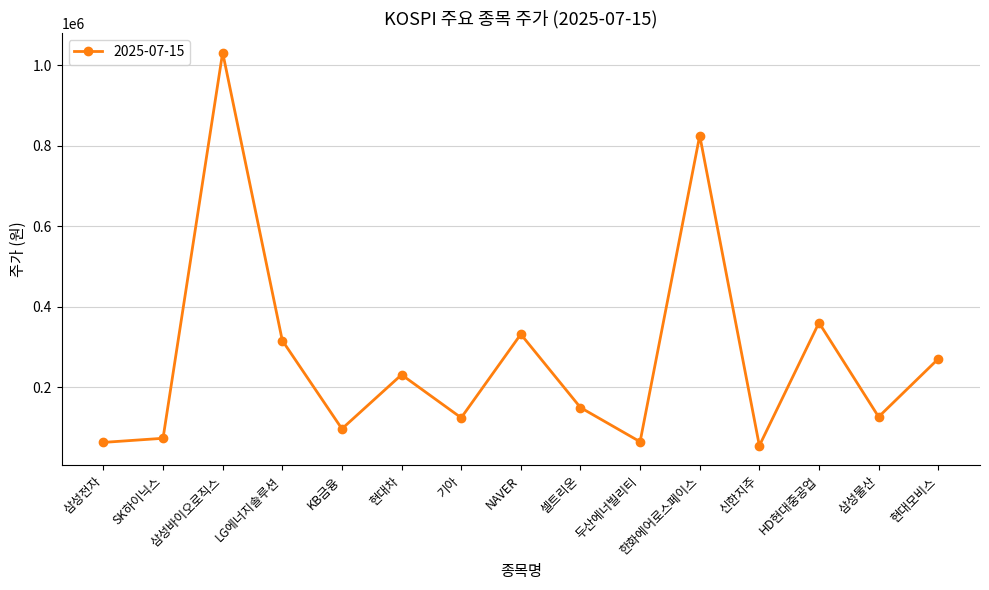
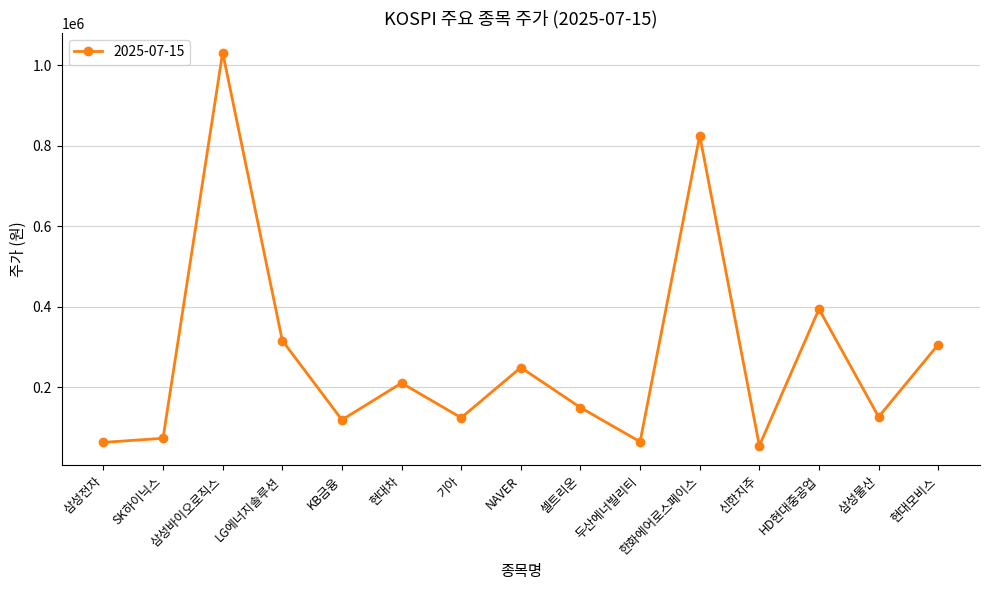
  {
    "삼성전자": 60000,
    "SK하이닉스": 70000,
    "삼성바이오로직스": 1030000,
    "LG에너지솔루션": 320000,
-   "KB금융": 100000,
-   "현대차": 230000,
+   "KB금융": 120000,
+   "현대차": 210000,
    "기아": 120000,
-   "NAVER": 330000,
+   "NAVER": 250000,
    "셀트리온": 150000,
    "두산에너빌리티": 70000,
    "한화에어로스페이스": 830000,
    "신한지주": 60000,
-   "HD현대중공업": 360000,
+   "HD현대중공업": 390000,
    "삼성물산": 130000,
-   "현대모비스": 270000
+   "현대모비스": 310000
  }
